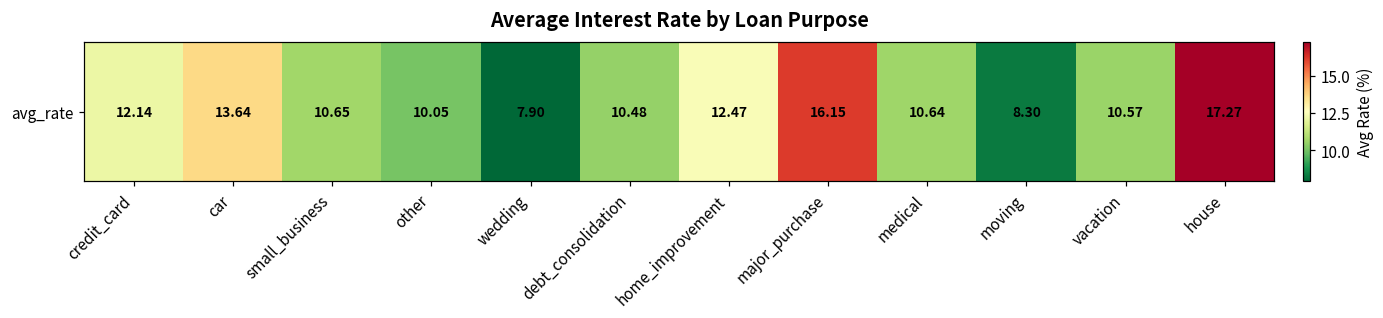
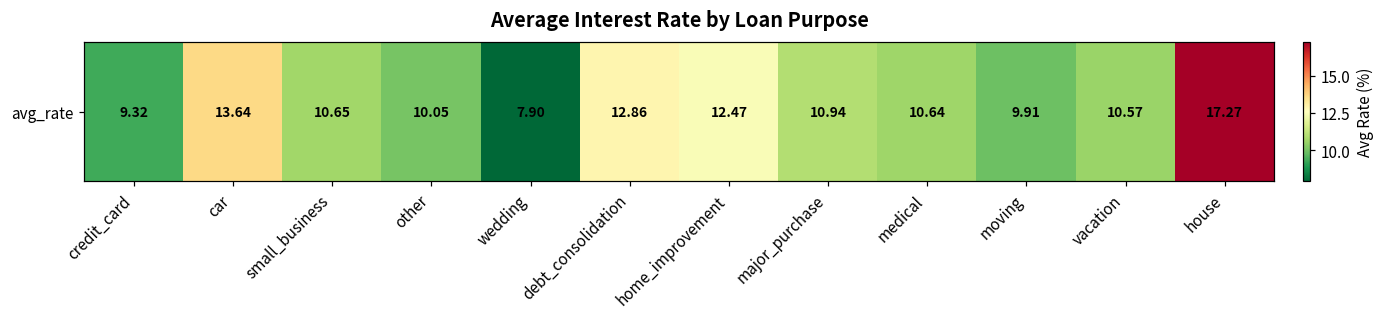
  {
    "avg_rate": {
-     "credit_card": 12.14,
+     "credit_card": 9.32,
      "car": 13.64,
      "small_business": 10.65,
      "other": 10.05,
      "wedding": 7.90,
-     "debt_consolidation": 10.48,
+     "debt_consolidation": 12.86,
      "home_improvement": 12.47,
-     "major_purchase": 16.15,
+     "major_purchase": 10.94,
      "medical": 10.64,
-     "moving": 8.30,
+     "moving": 9.91,
      "vacation": 10.57,
      "house": 17.27
    }
  }
